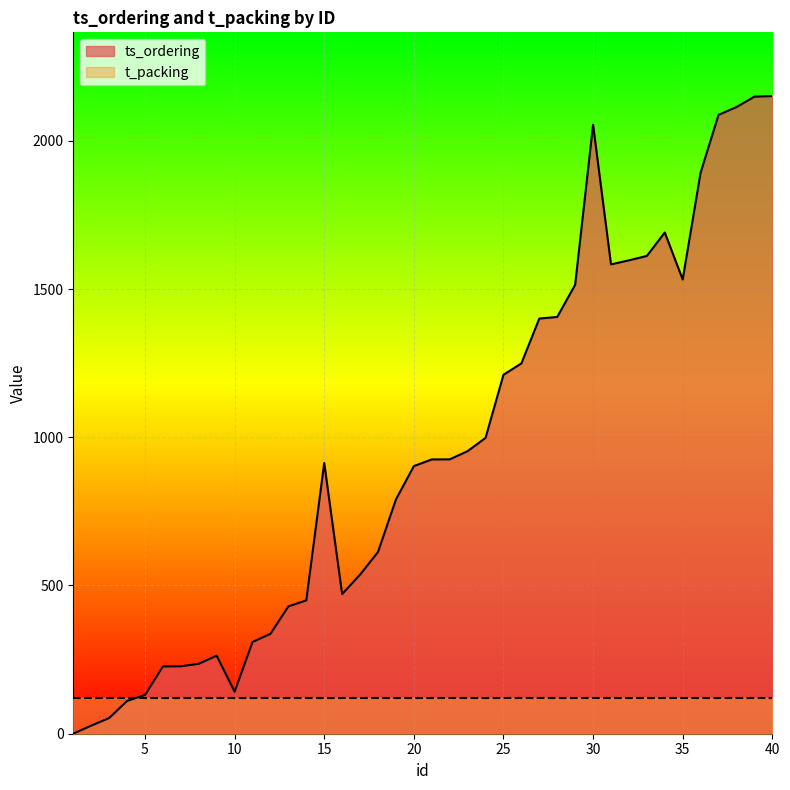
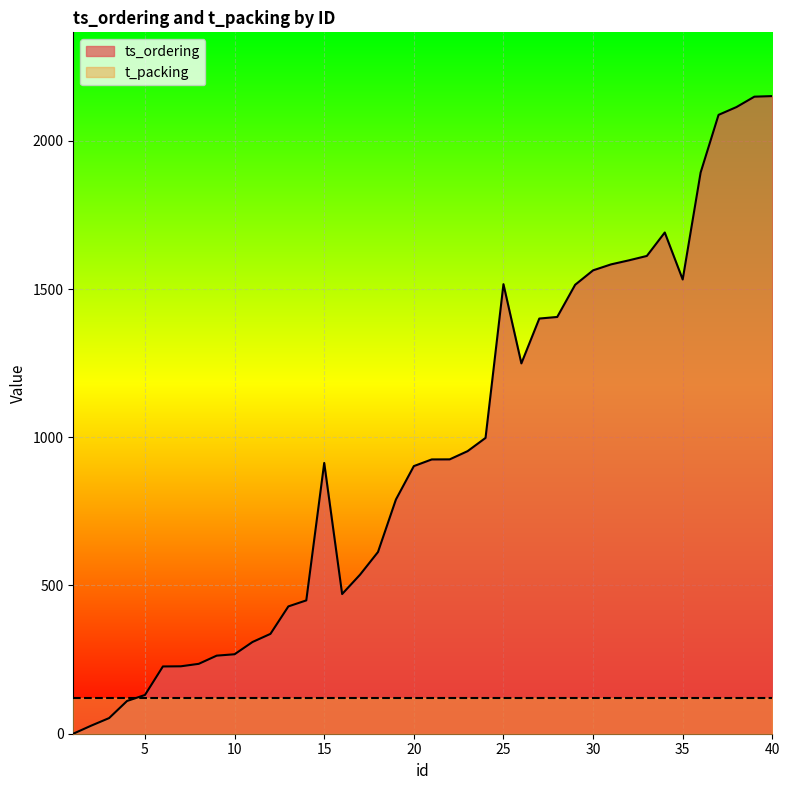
  {
    "ts_ordering": {
      "5": 130,
-     "10": 140,
+     "10": 270,
      "15": 910,
      "20": 900,
-     "25": 1210,
-     "30": 2050,
+     "25": 1520,
+     "30": 1560,
      "35": 1530,
      "40": 2150
    },
    "t_packing": {
      "5": 120,
      "10": 120,
      "15": 120,
      "20": 120,
      "25": 120,
      "30": 120,
      "35": 120,
      "40": 120
    }
  }
